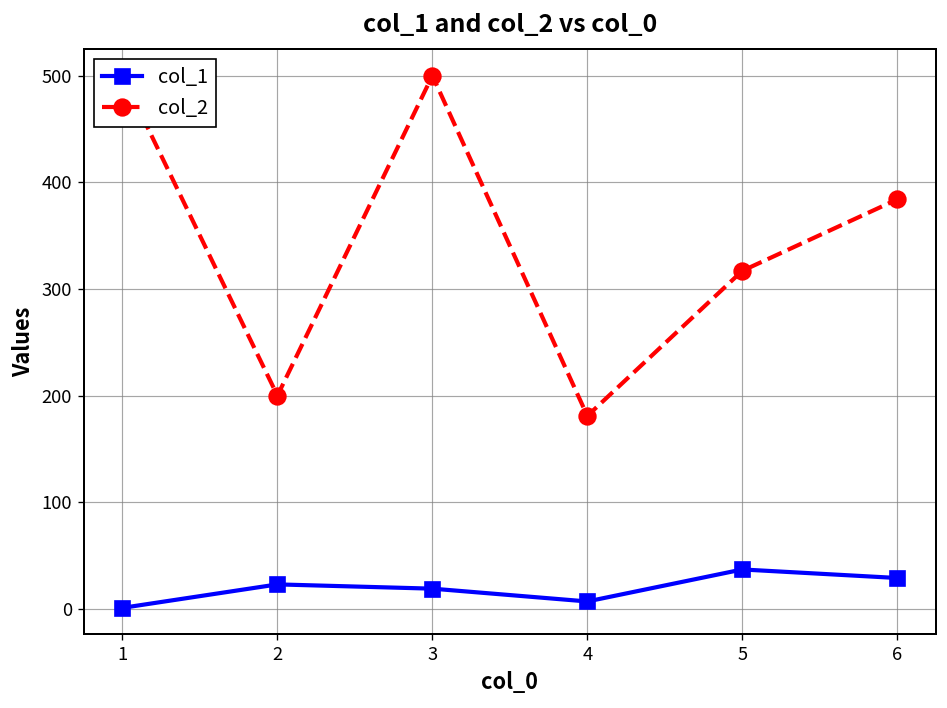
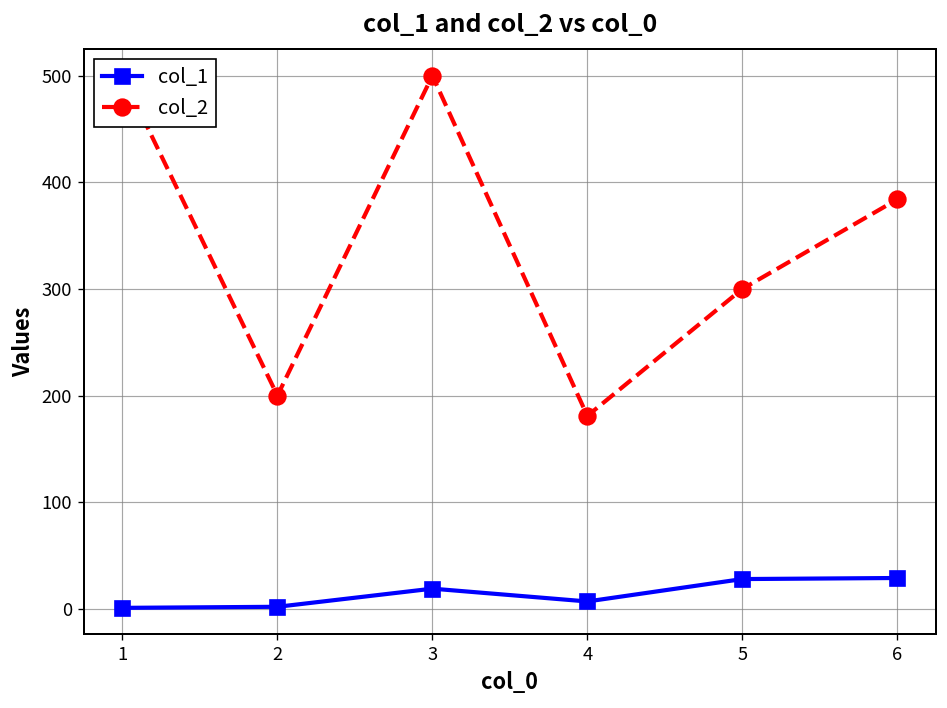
  {
    "col_1": {
      "1": 0,
-     "2": 20,
+     "2": 0,
      "3": 20,
      "4": 10,
-     "5": 40,
+     "5": 30,
      "6": 30
    },
    "col_2": {
      "2": 200,
      "3": 500,
      "4": 180,
-     "5": 320,
+     "5": 300,
      "6": 380
    }
  }
